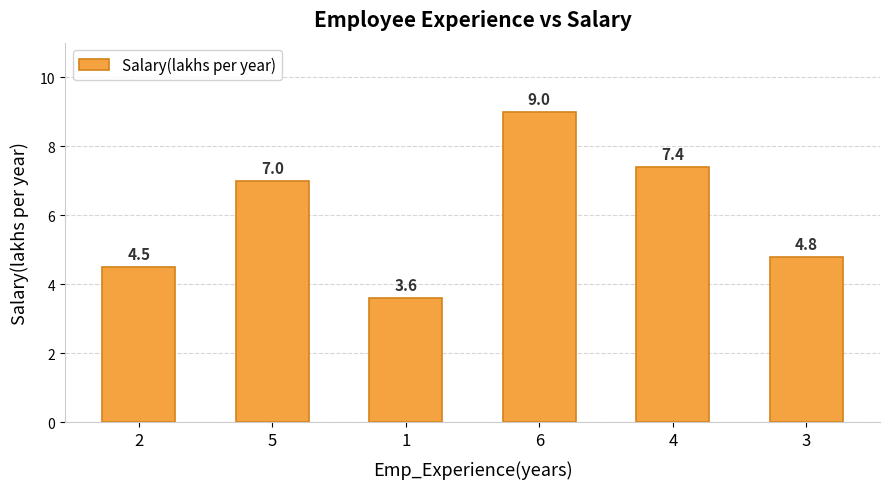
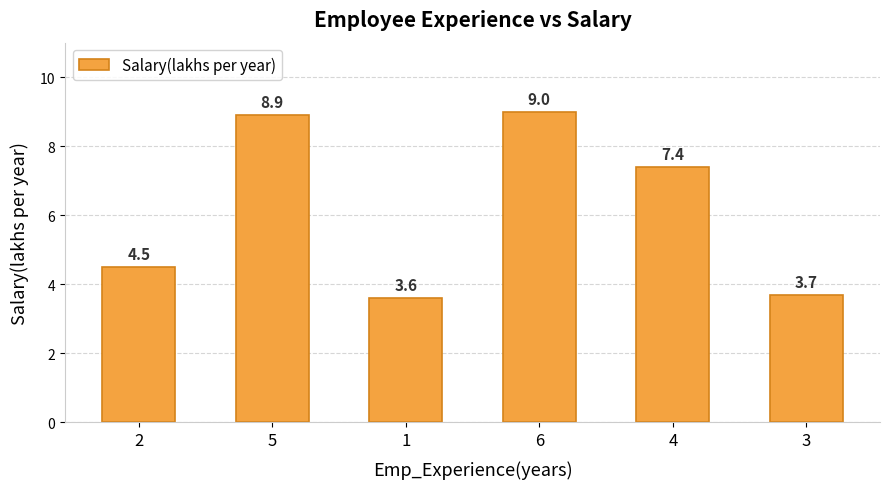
  {
    "2": 4.5,
-   "5": 7.0,
+   "5": 8.9,
    "1": 3.6,
    "6": 9.0,
    "4": 7.4,
-   "3": 4.8
+   "3": 3.7
  }
